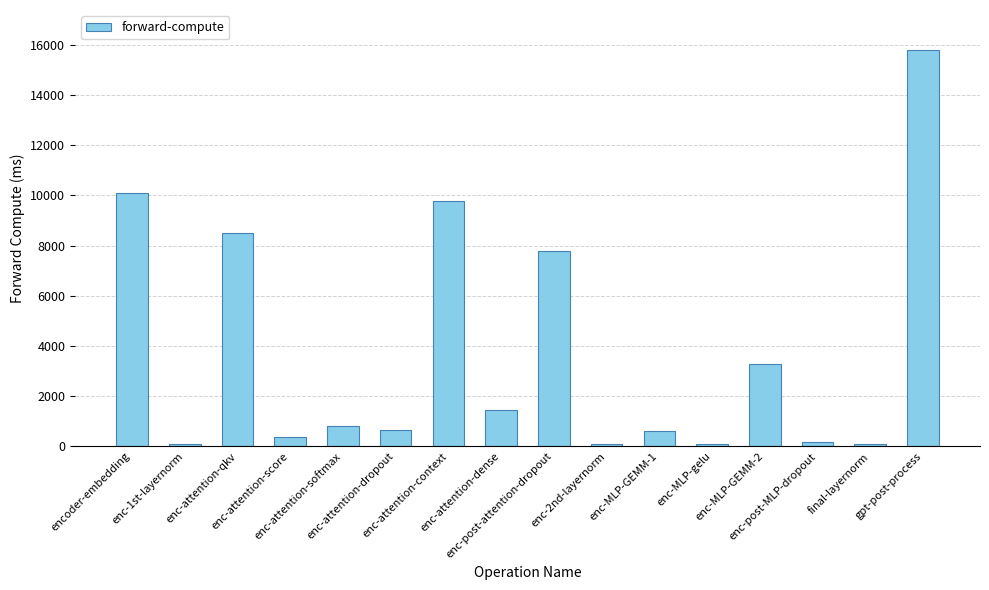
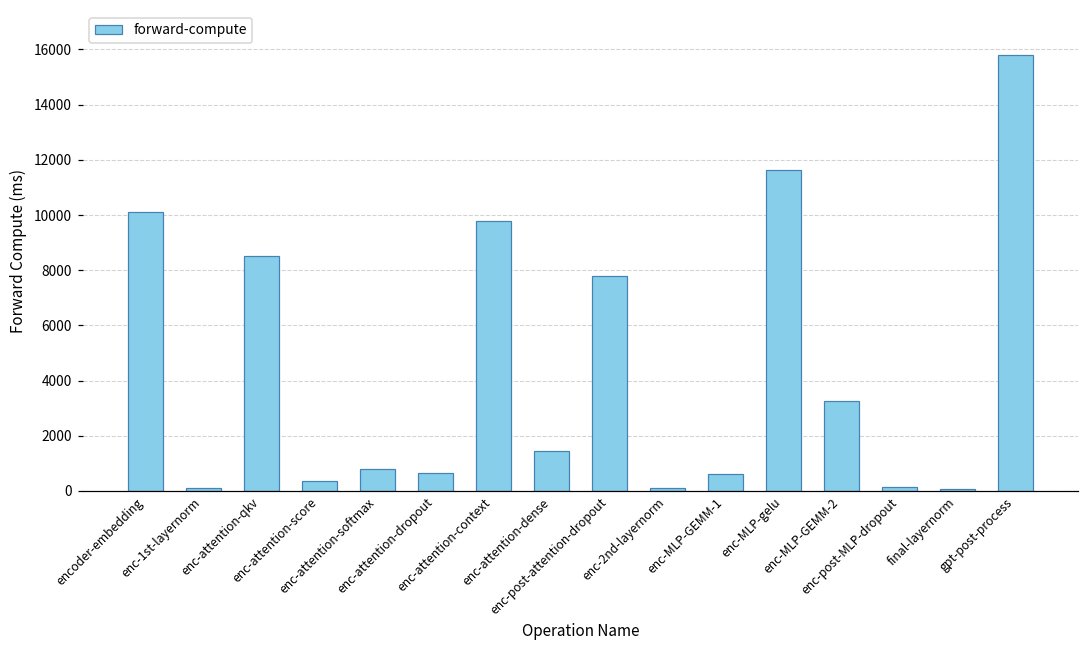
  {
    "encoder-embedding": 10100,
    "enc-1st-layernorm": 100,
    "enc-attention-qkv": 8500,
    "enc-attention-score": 400,
    "enc-attention-softmax": 800,
    "enc-attention-dropout": 700,
    "enc-attention-context": 9800,
    "enc-attention-dense": 1400,
    "enc-post-attention-dropout": 7800,
    "enc-2nd-layernorm": 100,
    "enc-MLP-GEMM-1": 600,
-   "enc-MLP-gelu": 100,
+   "enc-MLP-gelu": 11600,
    "enc-MLP-GEMM-2": 3300,
    "enc-post-MLP-dropout": 200,
    "gpt-post-process": 15800
  }
